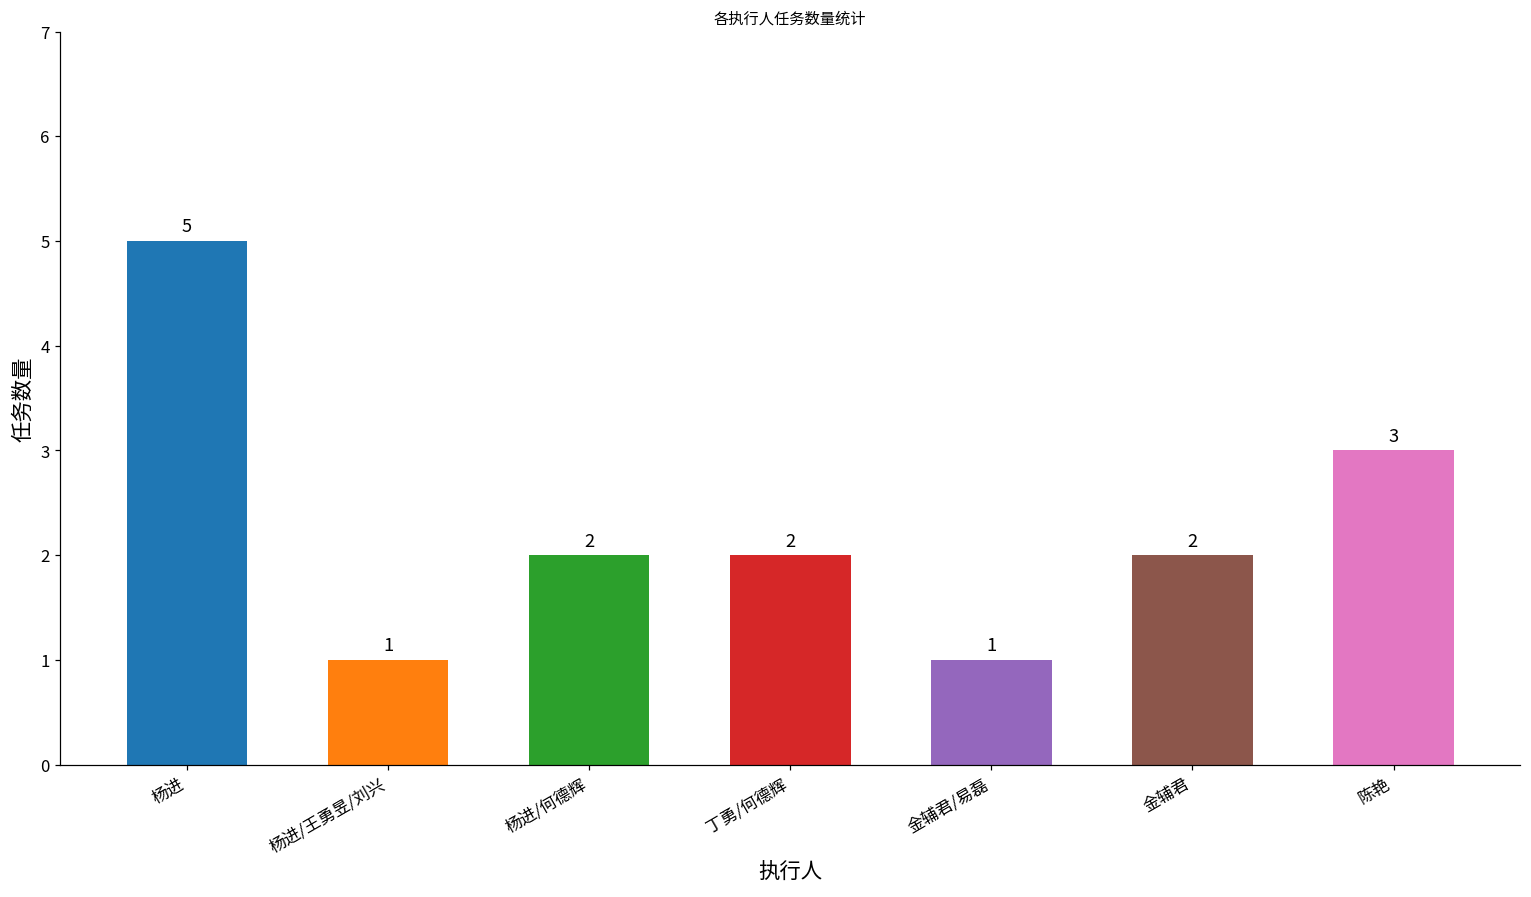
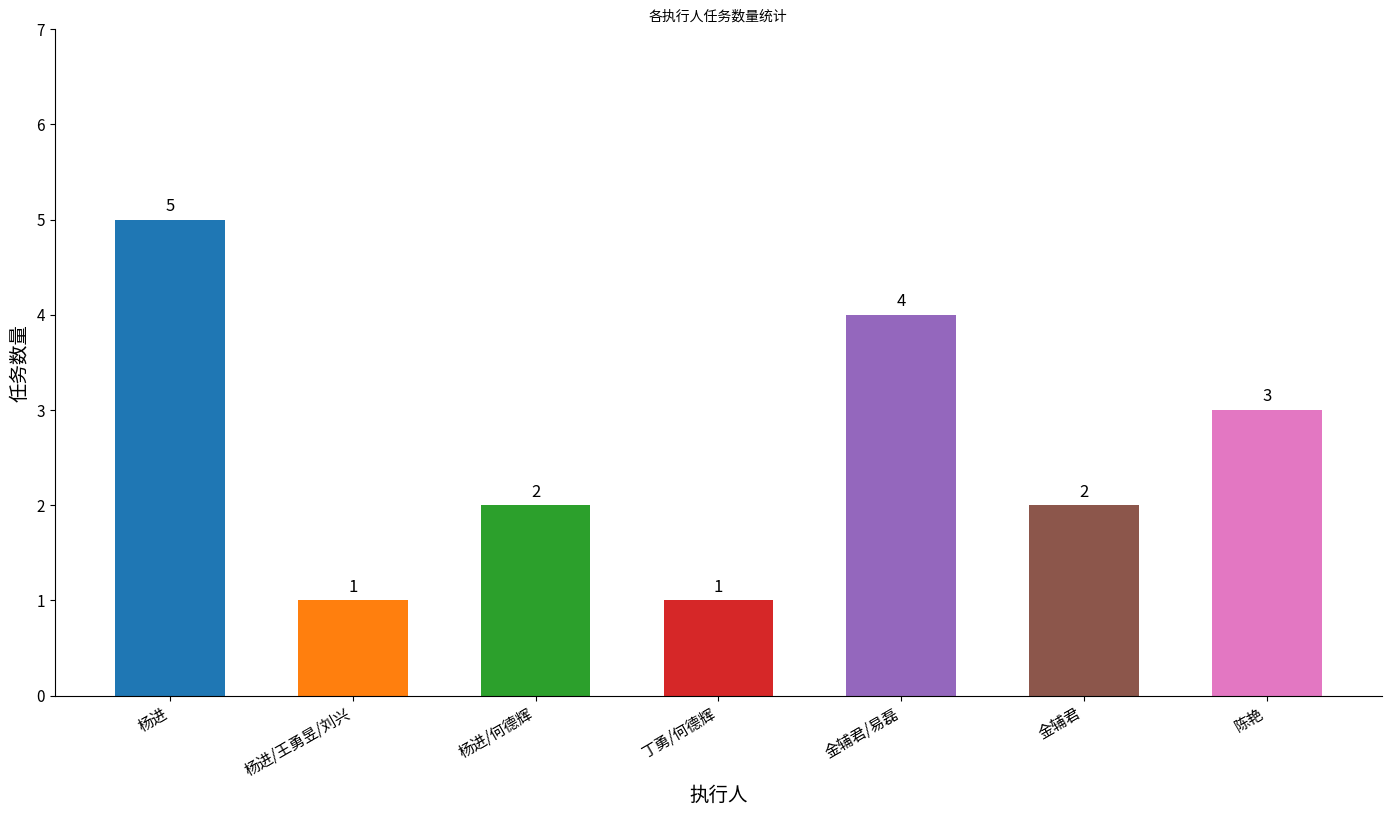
  {
    "杨进": 5,
    "杨进/王勇昱/刘兴": 1,
    "杨进/何德辉": 2,
-   "丁勇/何德辉": 2,
-   "金辅君/易磊": 1,
+   "丁勇/何德辉": 1,
+   "金辅君/易磊": 4,
    "金辅君": 2,
    "陈艳": 3
  }
